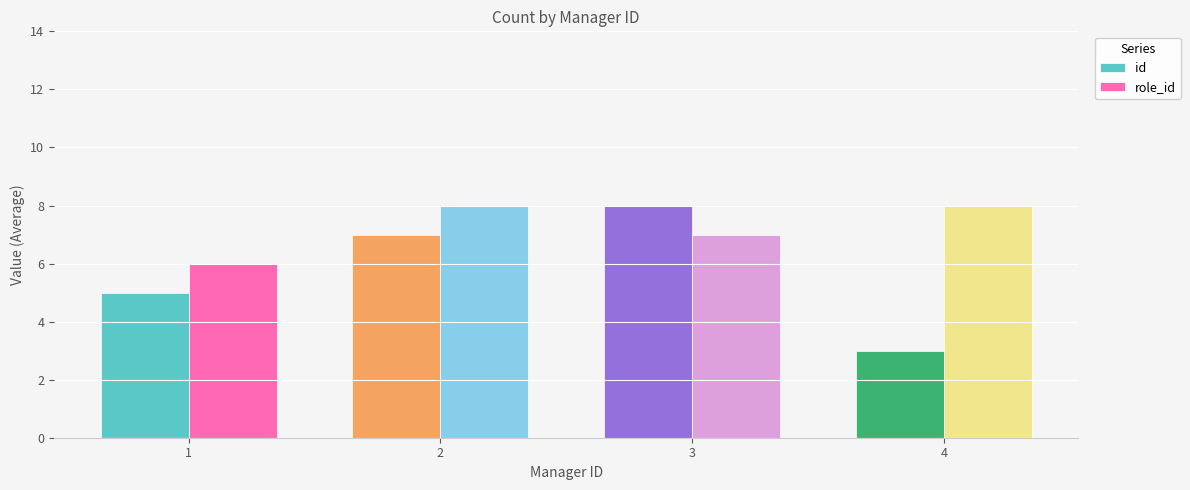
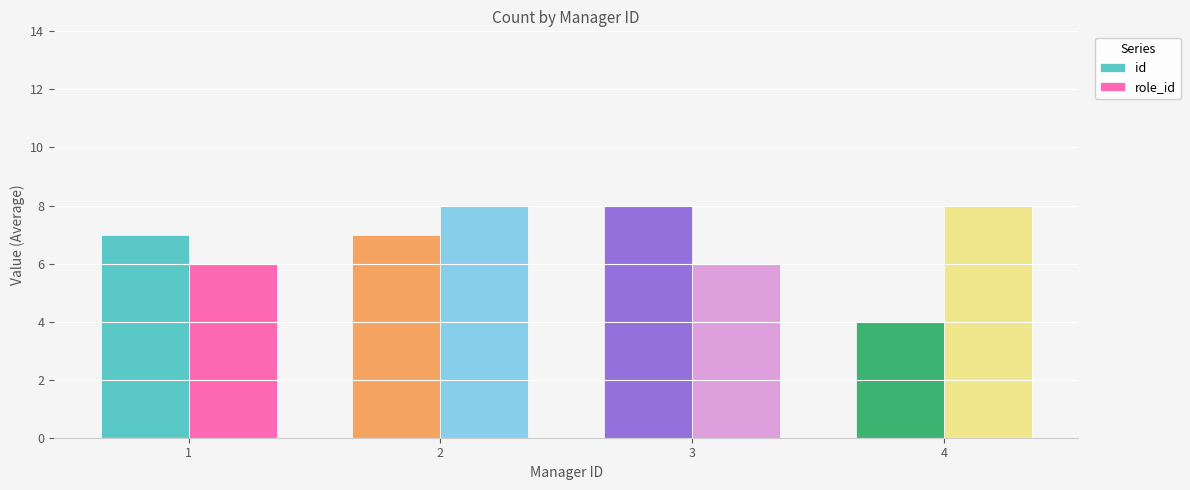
  {
    "id": {
-     "1": 5,
+     "1": 7,
      "2": 7,
      "3": 8,
-     "4": 3
+     "4": 4
    },
    "role_id": {
      "1": 6,
      "2": 8,
-     "3": 7,
+     "3": 6,
      "4": 8
    }
  }
